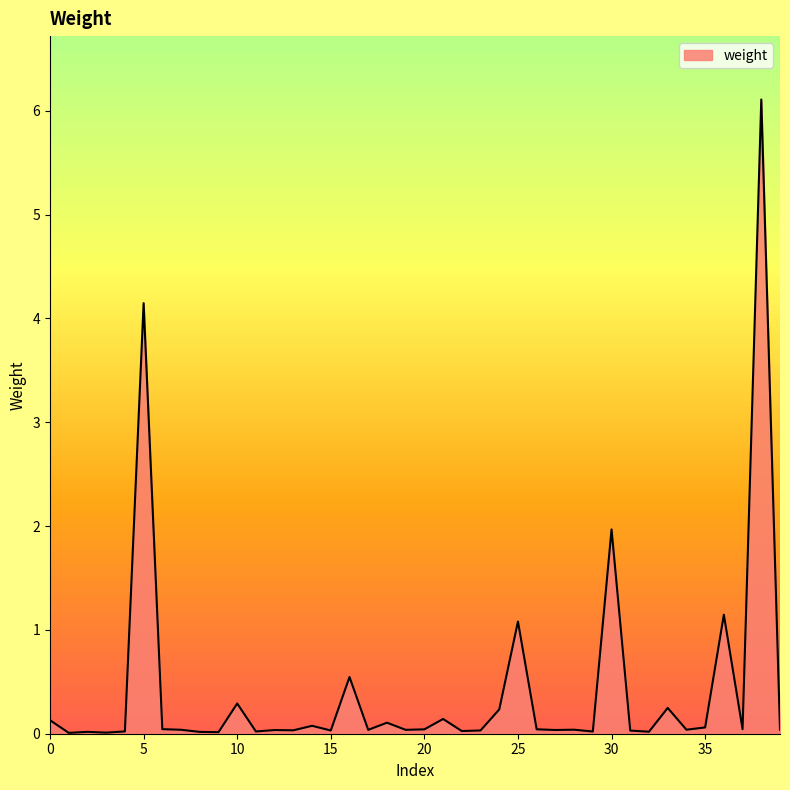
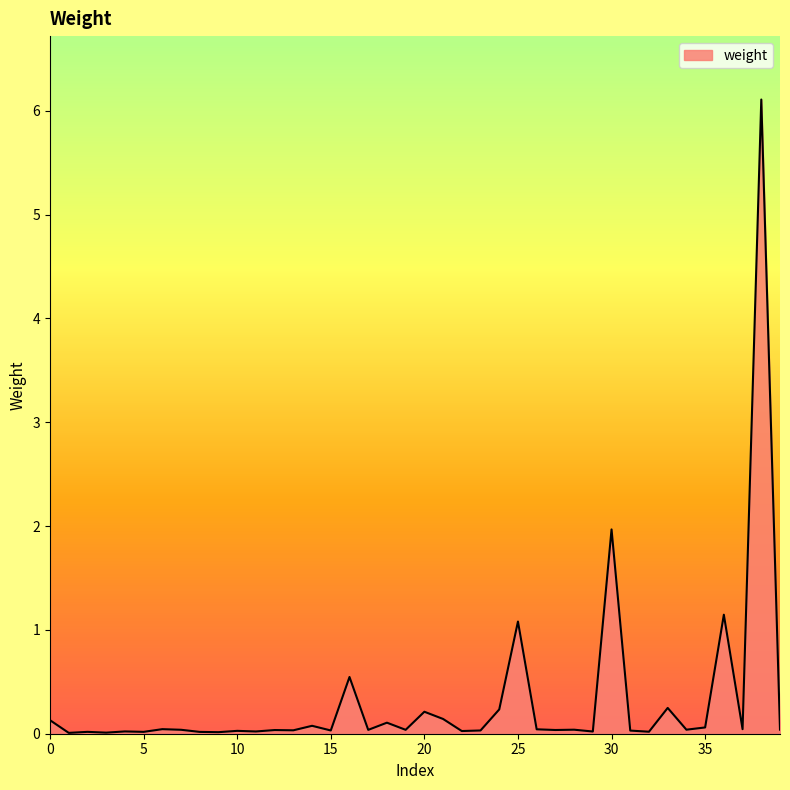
  {
    "0": 0.13,
-   "5": 4.15,
-   "10": 0.29,
+   "5": 0.02,
+   "10": 0.03,
    "15": 0.03,
-   "20": 0.04,
+   "20": 0.21,
    "25": 1.08,
    "30": 1.97,
    "35": 0.06
  }
